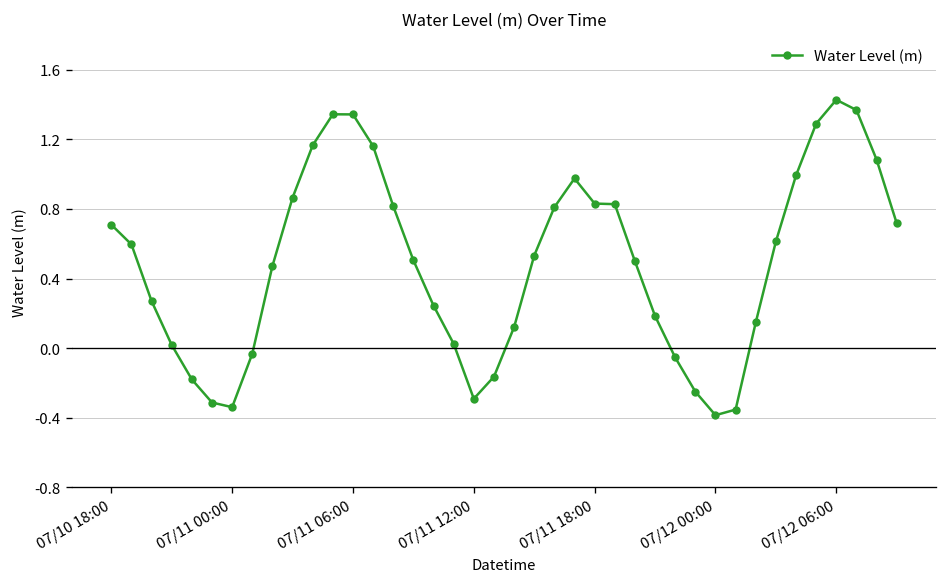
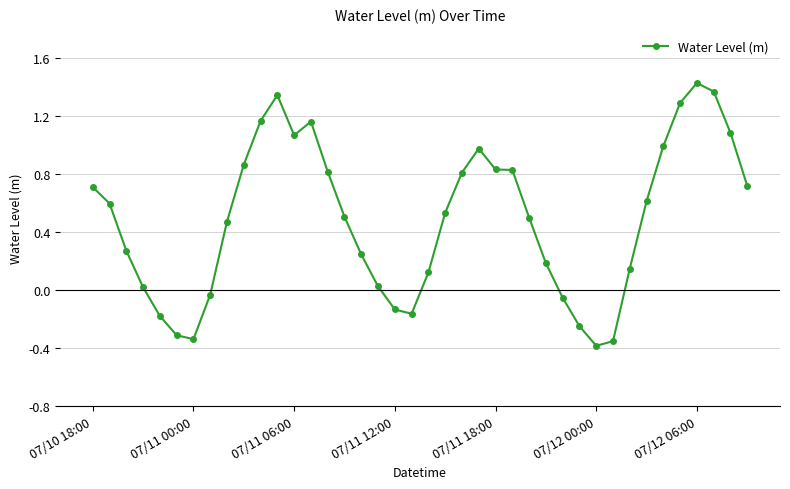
  {
    "07/10 18:00": 0.71,
    "07/11 00:00": -0.34,
-   "07/11 06:00": 1.34,
-   "07/11 12:00": -0.29,
+   "07/11 06:00": 1.07,
+   "07/11 12:00": -0.13,
    "07/11 18:00": 0.83,
    "07/12 00:00": -0.39,
    "07/12 06:00": 1.43
  }
